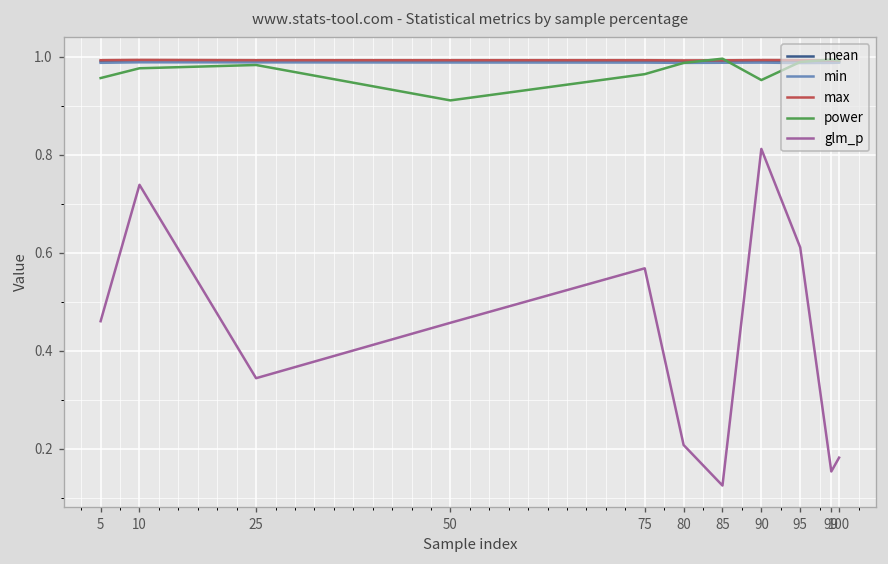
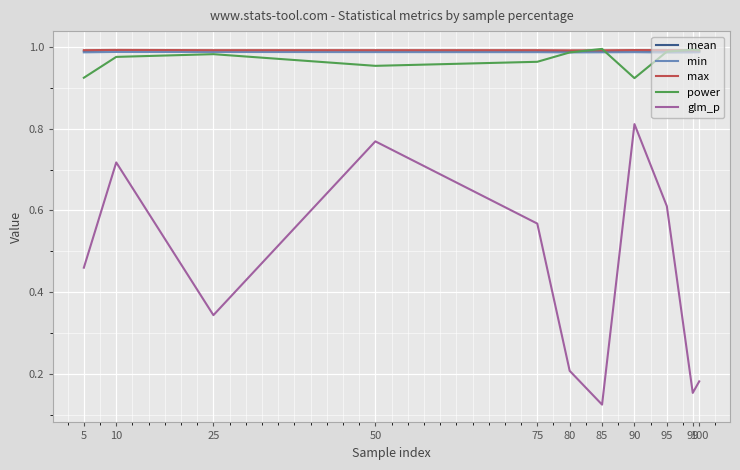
  {
    "power": {
-     "5": 0.96,
+     "5": 0.93,
      "10": 0.98,
-     "50": 0.91,
+     "50": 0.95,
      "75": 0.96,
-     "90": 0.95
+     "90": 0.92
    },
    "glm_p": {
      "5": 0.46,
-     "10": 0.74,
+     "10": 0.72,
      "25": 0.34,
-     "50": 0.46,
+     "50": 0.77,
      "75": 0.57,
      "80": 0.21,
      "85": 0.12,
      "90": 0.81,
      "95": 0.61
    }
  }
